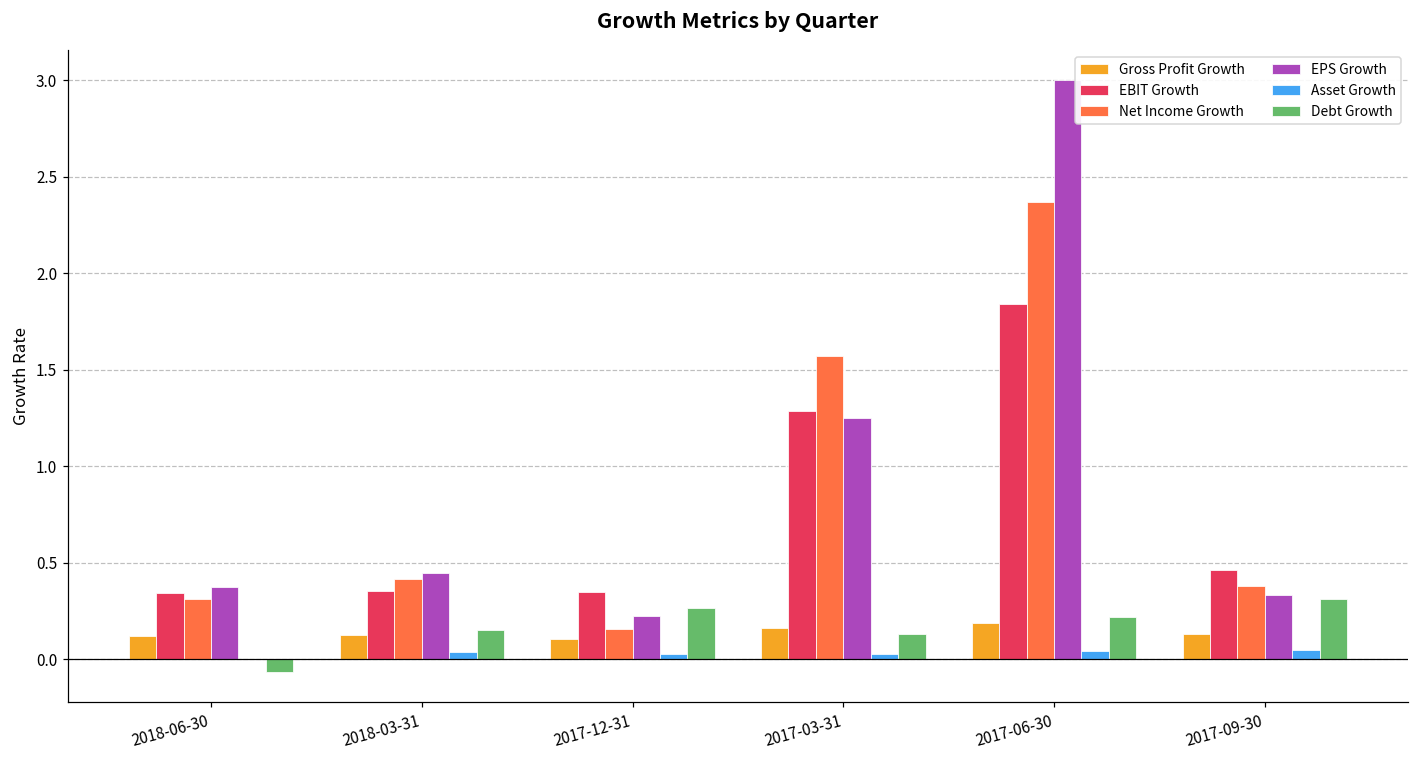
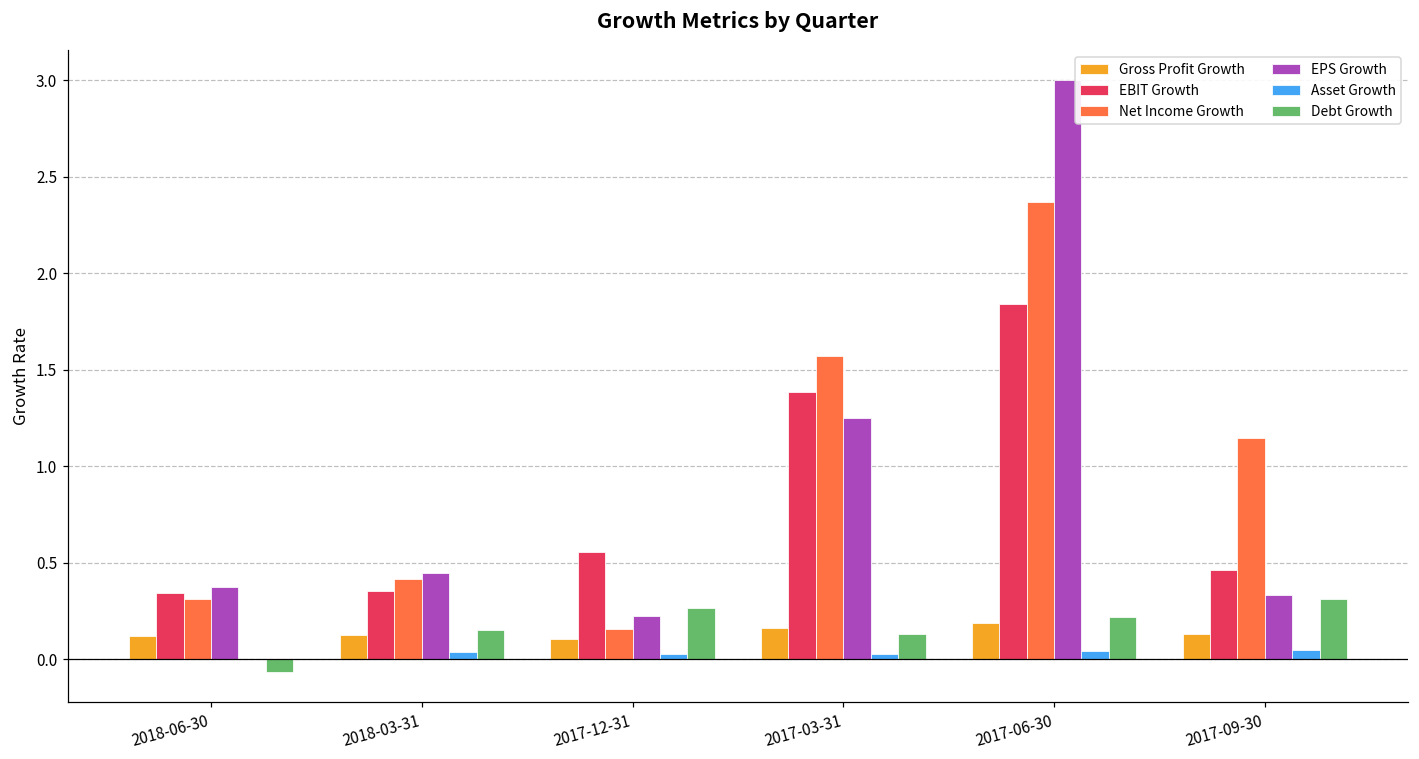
  {
    "Gross Profit Growth": {
      "2018-06-30": 0.12,
      "2018-03-31": 0.13,
      "2017-12-31": 0.11,
      "2017-03-31": 0.16,
      "2017-06-30": 0.19,
      "2017-09-30": 0.13
    },
    "EBIT Growth": {
      "2018-06-30": 0.34,
      "2018-03-31": 0.35,
-     "2017-12-31": 0.35,
-     "2017-03-31": 1.28,
+     "2017-12-31": 0.56,
+     "2017-03-31": 1.38,
      "2017-06-30": 1.84,
      "2017-09-30": 0.46
    },
    "Net Income Growth": {
      "2018-06-30": 0.31,
      "2018-03-31": 0.42,
      "2017-12-31": 0.16,
      "2017-03-31": 1.57,
      "2017-06-30": 2.37,
-     "2017-09-30": 0.38
+     "2017-09-30": 1.15
    },
    "EPS Growth": {
      "2018-06-30": 0.38,
      "2018-03-31": 0.44,
      "2017-12-31": 0.22,
      "2017-03-31": 1.25,
      "2017-06-30": 3.00,
      "2017-09-30": 0.33
    },
    "Asset Growth": {
      "2018-03-31": 0.04,
      "2017-12-31": 0.03,
      "2017-03-31": 0.03,
      "2017-06-30": 0.04,
      "2017-09-30": 0.05
    },
    "Debt Growth": {
      "2018-06-30": -0.07,
      "2018-03-31": 0.15,
      "2017-12-31": 0.27,
      "2017-03-31": 0.13,
      "2017-06-30": 0.22,
      "2017-09-30": 0.31
    }
  }
